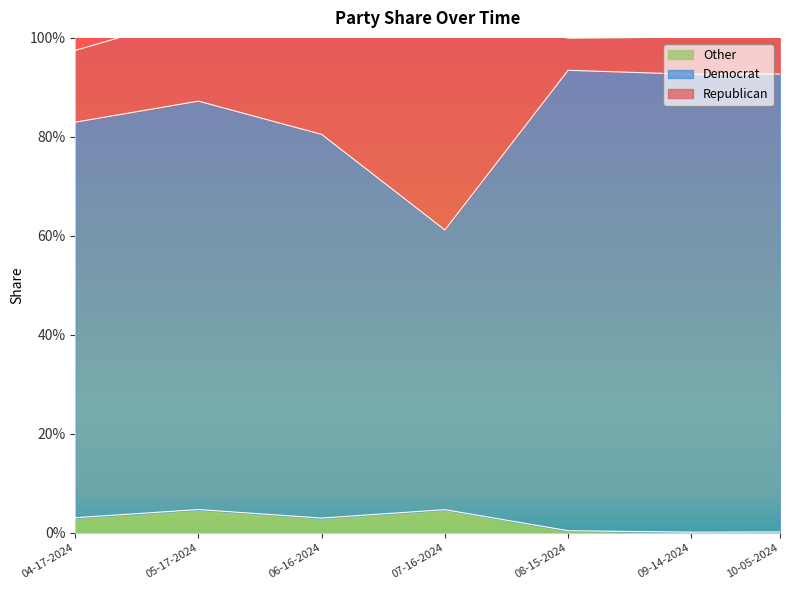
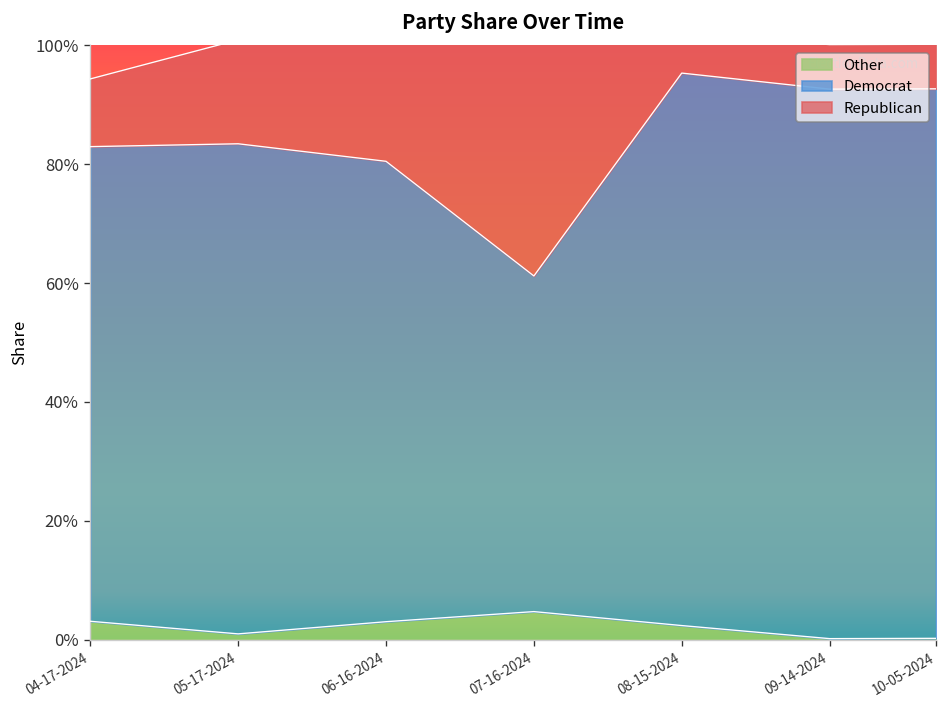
  {
    "Other": {
      "04-17-2024": "3%",
-     "05-17-2024": "5%",
+     "05-17-2024": "1%",
      "06-16-2024": "3%",
      "07-16-2024": "5%",
-     "08-15-2024": "0%",
+     "08-15-2024": "2%",
      "09-14-2024": "0%",
      "10-05-2024": "0%"
    },
    "Democrat": {
      "04-17-2024": "80%",
      "05-17-2024": "83%",
      "06-16-2024": "78%",
      "07-16-2024": "56%",
      "08-15-2024": "93%",
      "10-05-2024": "93%"
    },
    "Republican": {
-     "04-17-2024": "15%",
+     "04-17-2024": "11%",
      "09-14-2024": "8%",
      "10-05-2024": "7%"
    }
  }
